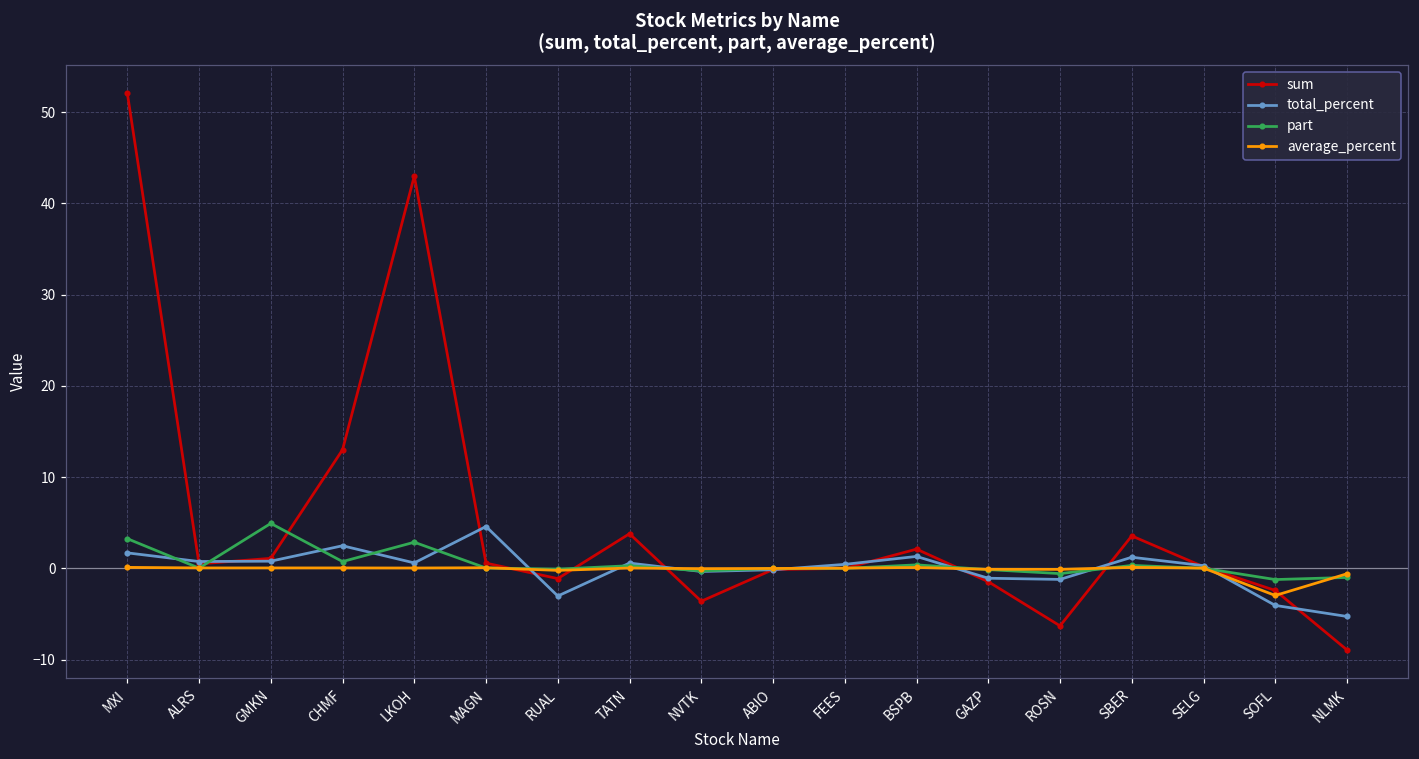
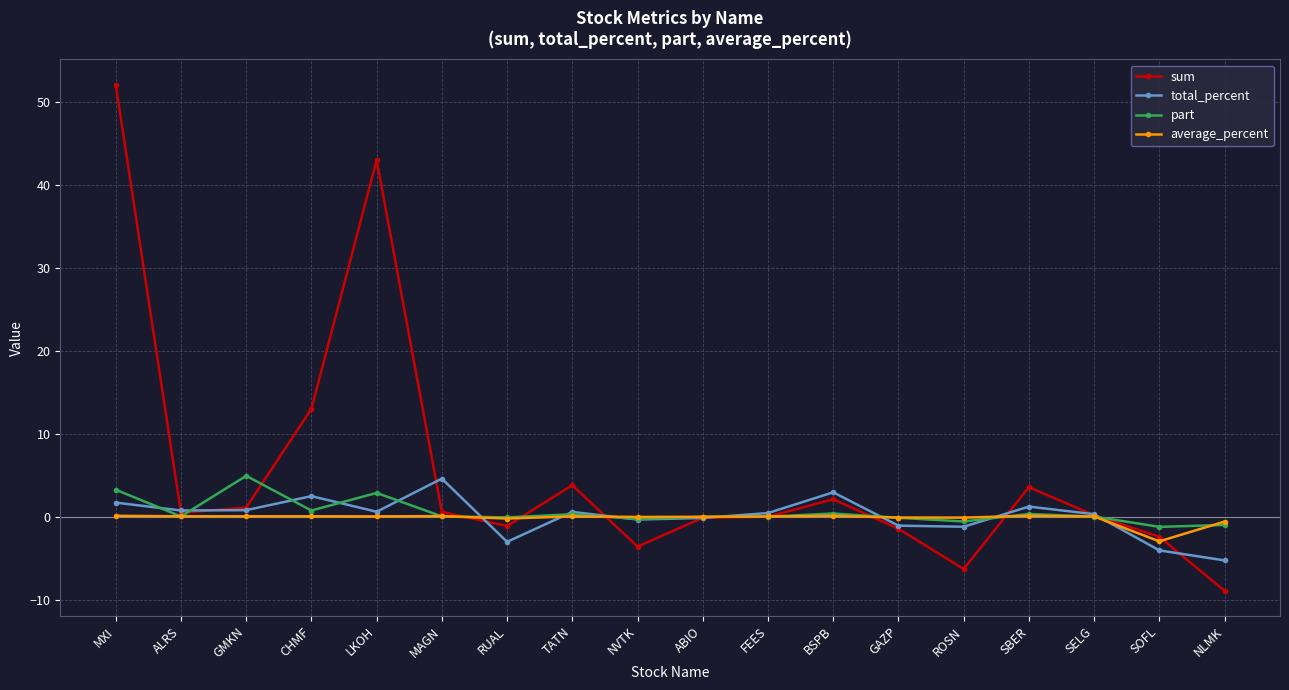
  {
    "sum": {
      "MXI": 52,
      "GMKN": 1,
      "CHMF": 13,
      "LKOH": 43,
      "MAGN": 1,
      "RUAL": -1,
      "TATN": 4,
      "NVTK": -4,
      "BSPB": 2,
      "GAZP": -1,
      "ROSN": -6,
      "SBER": 4,
      "SOFL": -2,
      "NLMK": -9
    },
    "total_percent": {
      "MXI": 2,
      "GMKN": 1,
      "CHMF": 2,
      "LKOH": 1,
      "MAGN": 5,
      "RUAL": -3,
      "FEES": 0,
-     "BSPB": 1,
+     "BSPB": 3,
      "GAZP": -1,
      "ROSN": -1,
      "SBER": 1,
      "SOFL": -4,
      "NLMK": -5
    },
    "part": {
      "MXI": 3,
      "GMKN": 5,
      "CHMF": 1,
      "LKOH": 3,
      "ROSN": -1,
      "SOFL": -1,
      "NLMK": -1
    },
    "average_percent": {
      "MXI": 0,
      "GMKN": 0,
      "CHMF": 0,
      "LKOH": 0,
      "ROSN": 0,
      "SOFL": -3,
      "NLMK": -1
    }
  }
